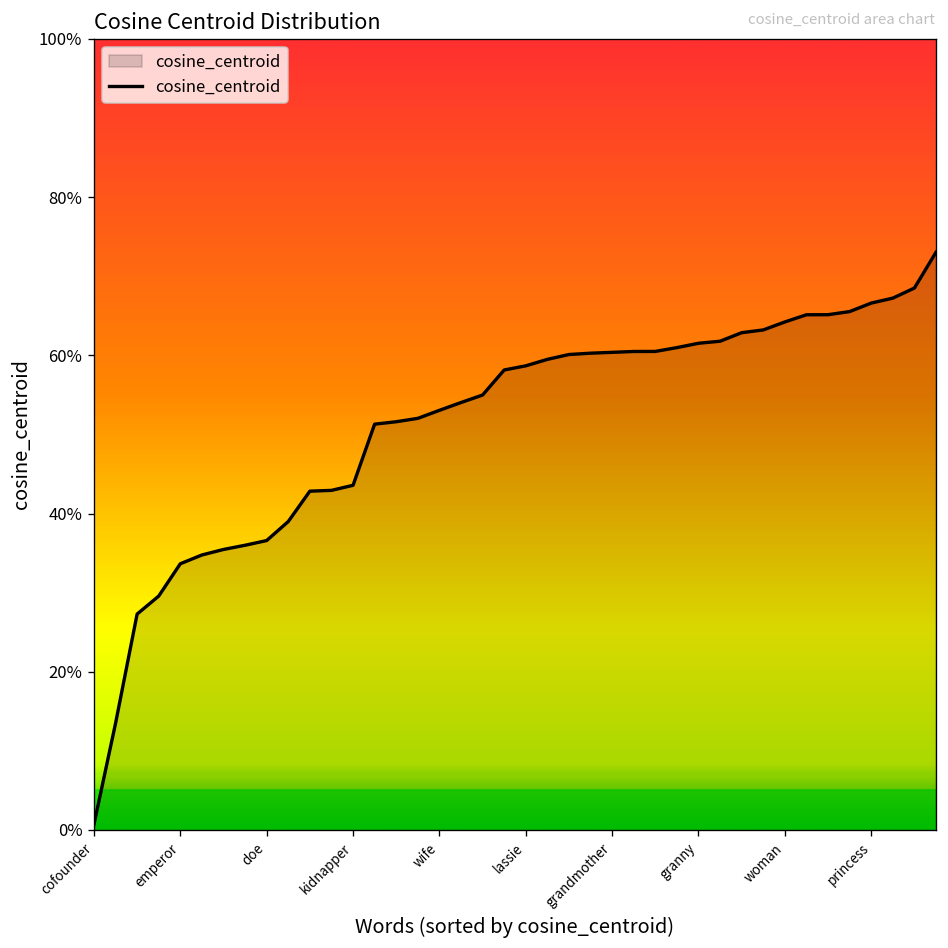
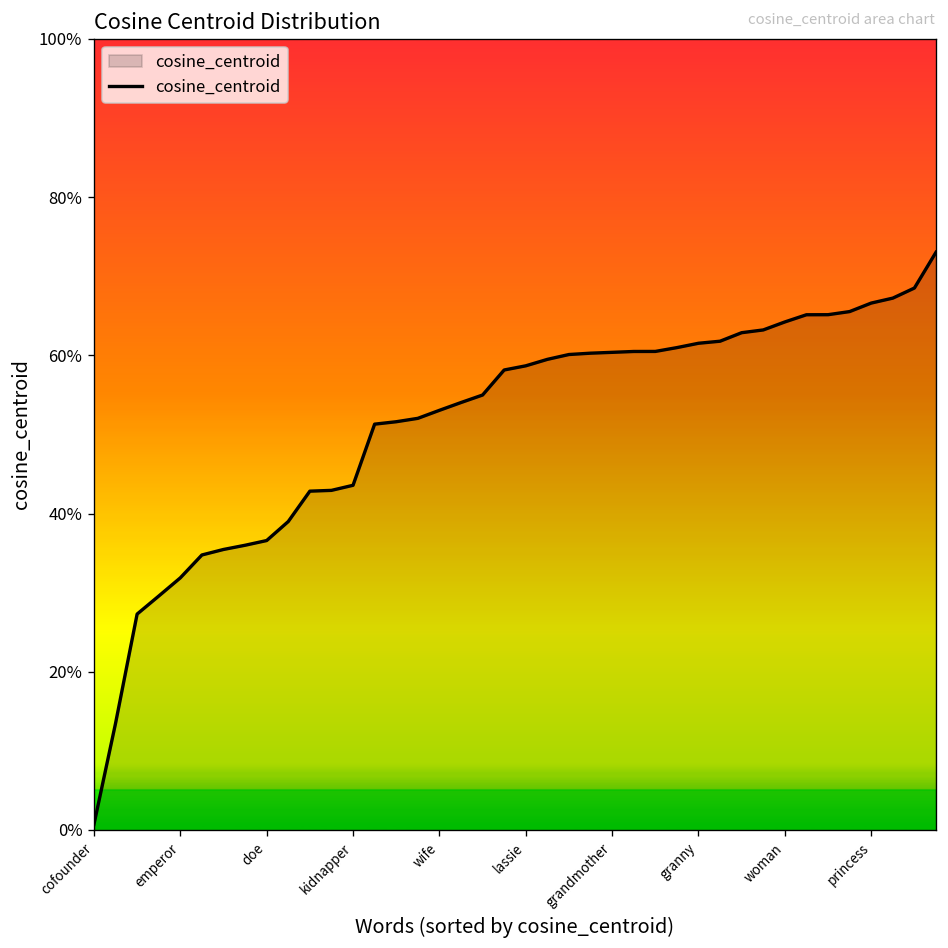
  {
-   "emperor": "34%",
+   "emperor": "32%",
    "granny": "62%",
    "princess": "67%"
  }
